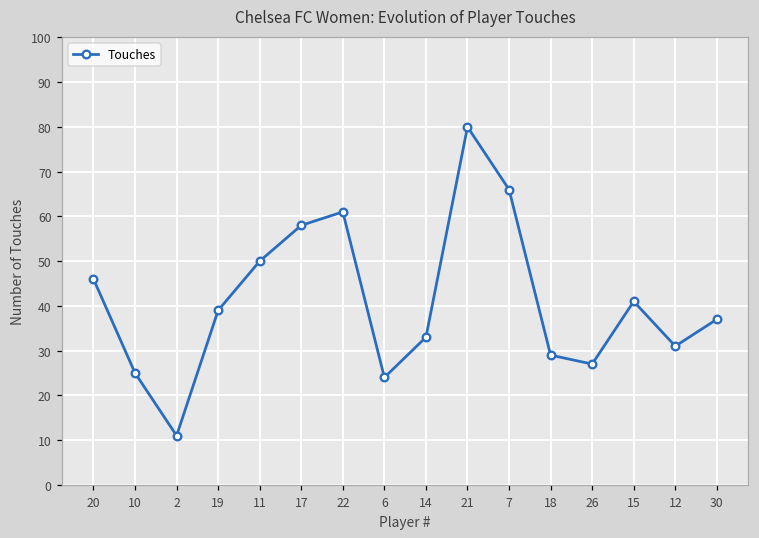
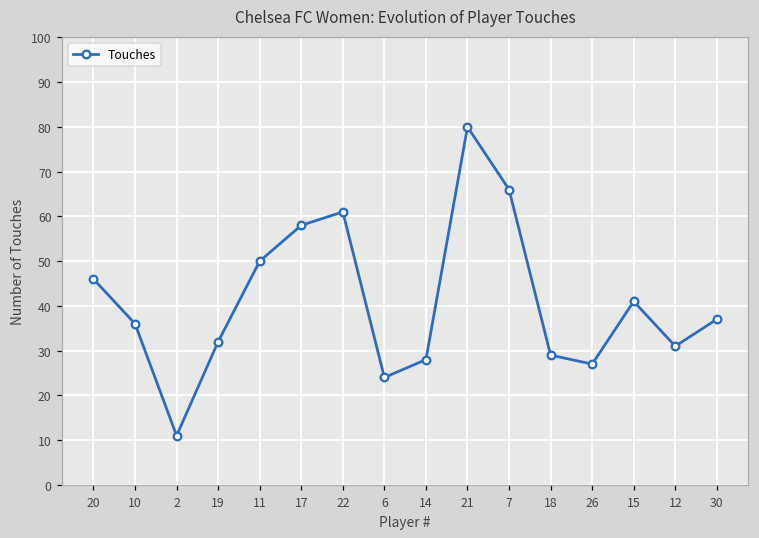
  {
    "20": 46,
-   "10": 25,
+   "10": 36,
    "2": 11,
-   "19": 39,
+   "19": 32,
    "11": 50,
    "17": 58,
    "22": 61,
    "6": 24,
-   "14": 33,
+   "14": 28,
    "21": 80,
    "7": 66,
    "18": 29,
    "26": 27,
    "15": 41,
    "12": 31,
    "30": 37
  }
